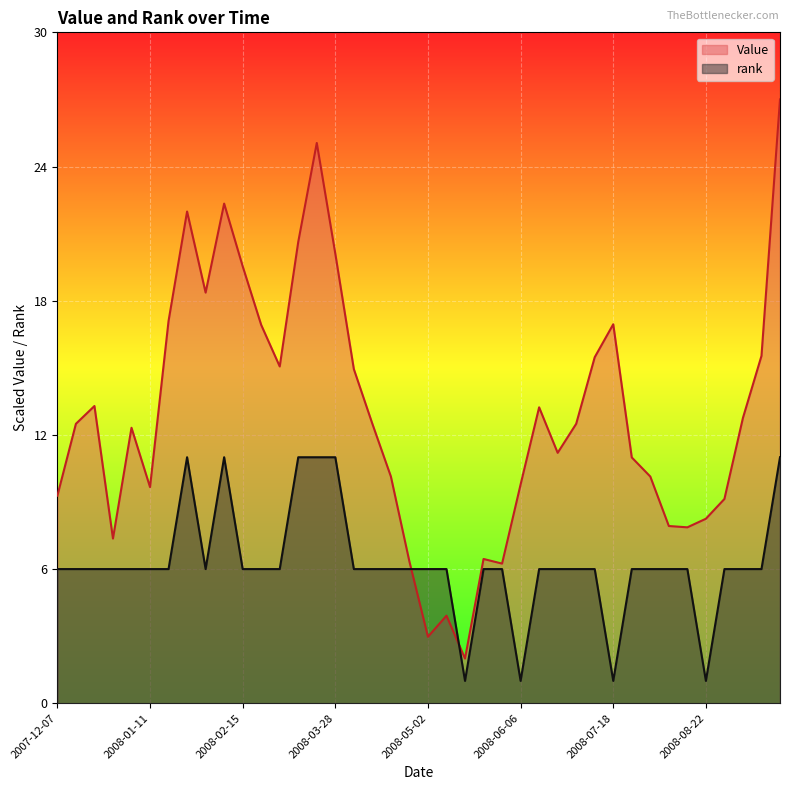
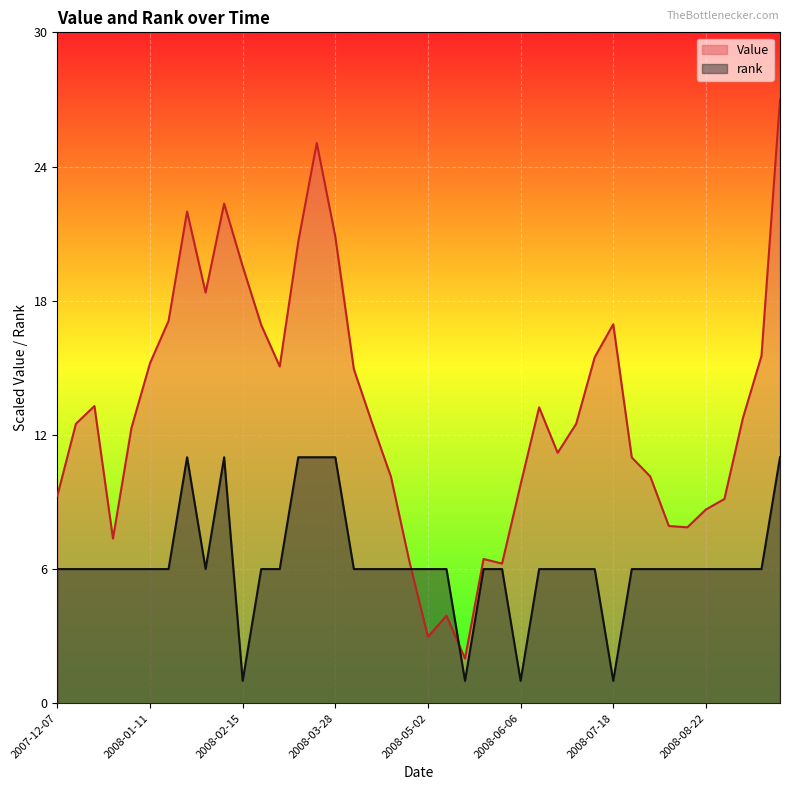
  {
    "Value": {
      "2007-12-07": 9.3,
-     "2008-01-11": 9.7,
+     "2008-01-11": 15.2,
      "2008-02-15": 19.5,
-     "2008-03-28": 20.1,
+     "2008-03-28": 20.9,
      "2008-05-02": 3.0,
      "2008-06-06": 9.8,
      "2008-07-18": 16.9,
-     "2008-08-22": 8.2
+     "2008-08-22": 8.7
    },
    "rank": {
      "2007-12-07": 6.0,
      "2008-01-11": 6.0,
-     "2008-02-15": 6.0,
+     "2008-02-15": 1.0,
      "2008-03-28": 11.0,
      "2008-05-02": 6.0,
      "2008-06-06": 1.0,
      "2008-07-18": 1.0,
-     "2008-08-22": 1.0
+     "2008-08-22": 6.0
    }
  }
